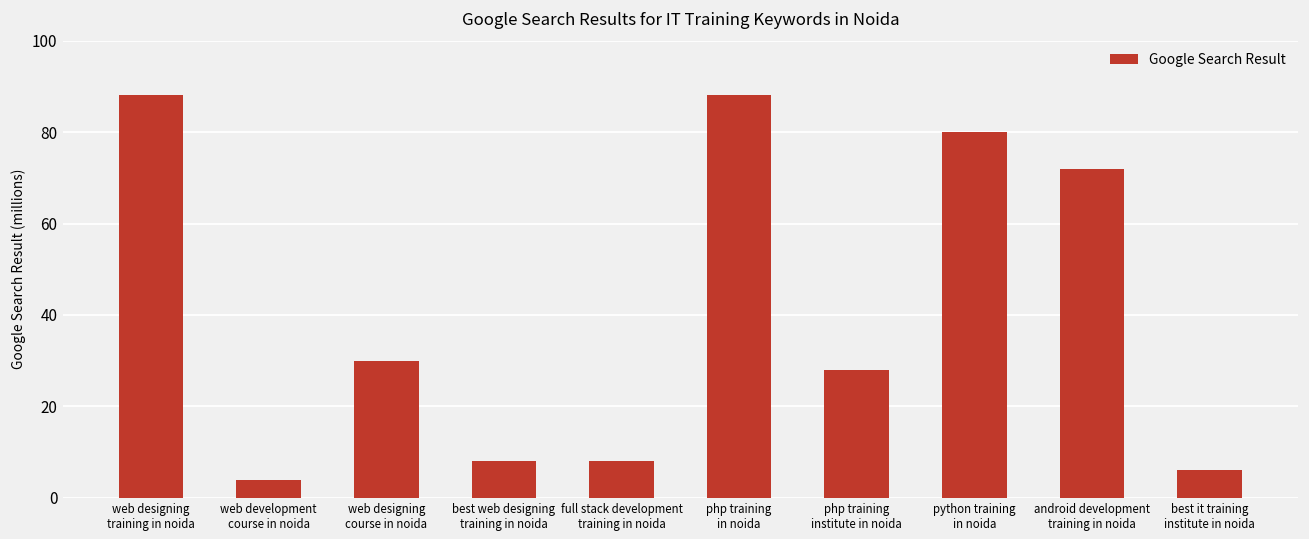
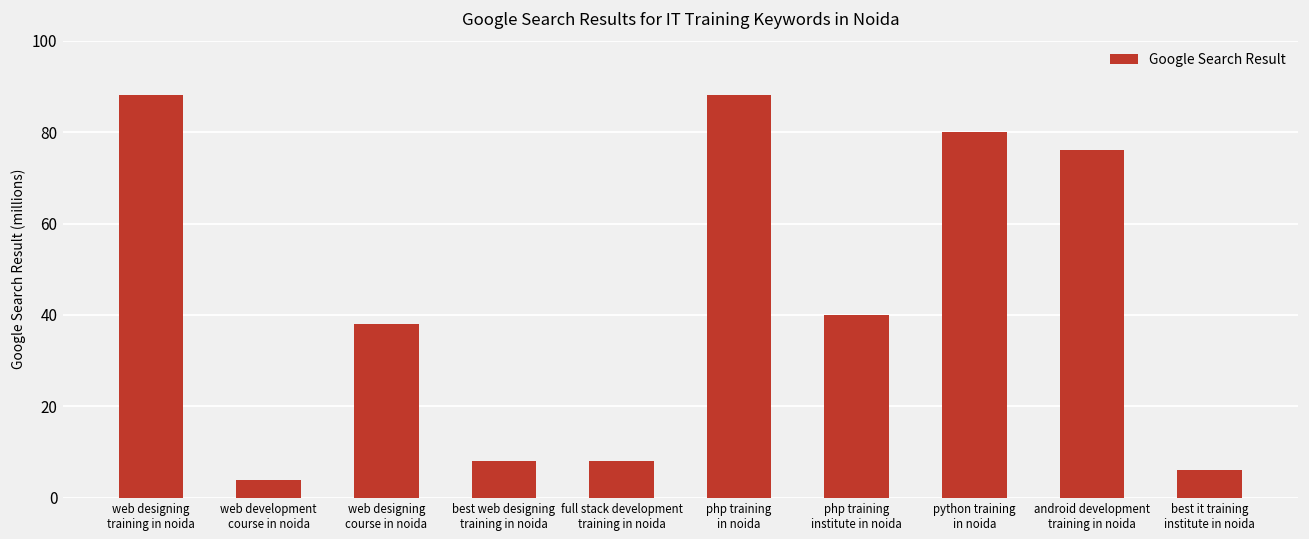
  {
    "web designing training in noida": 88,
    "web development course in noida": 4,
-   "web designing course in noida": 30,
+   "web designing course in noida": 38,
    "best web designing training in noida": 8,
    "full stack development training in noida": 8,
    "php training in noida": 88,
-   "php training institute in noida": 28,
+   "php training institute in noida": 40,
    "python training in noida": 80,
-   "android development training in noida": 72,
+   "android development training in noida": 76,
    "best it training institute in noida": 6
  }
